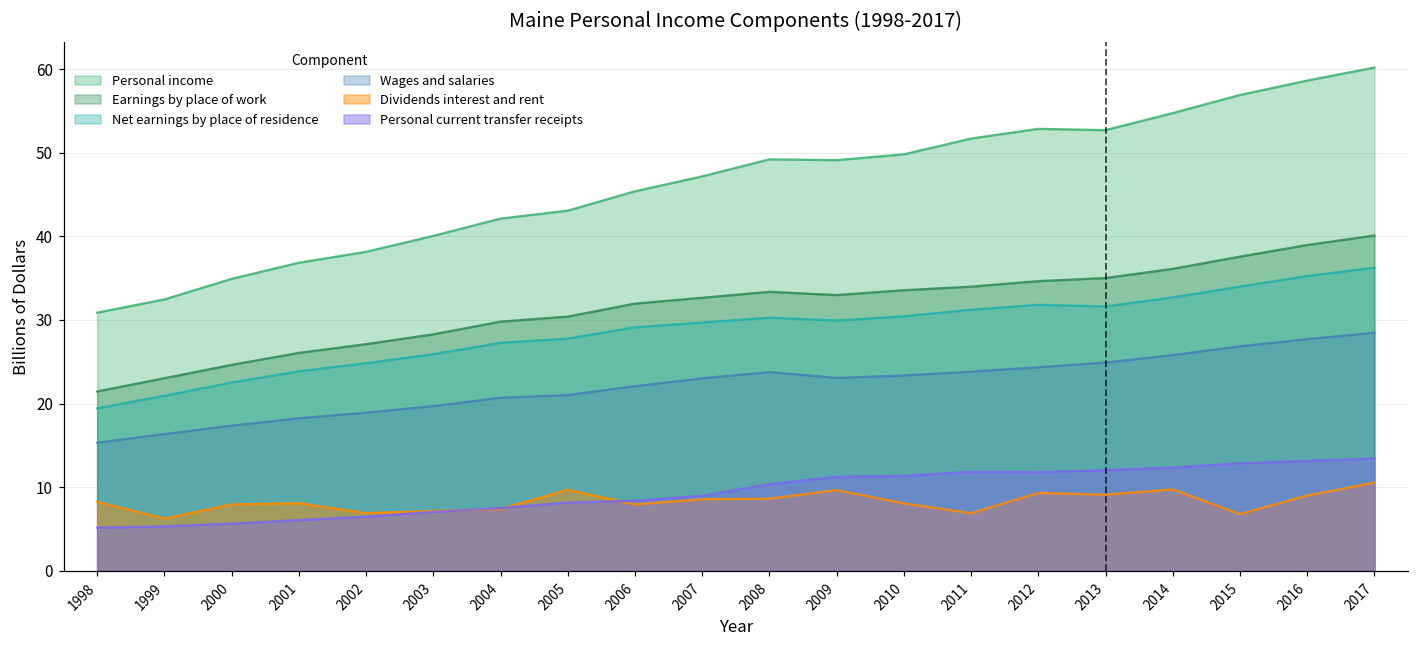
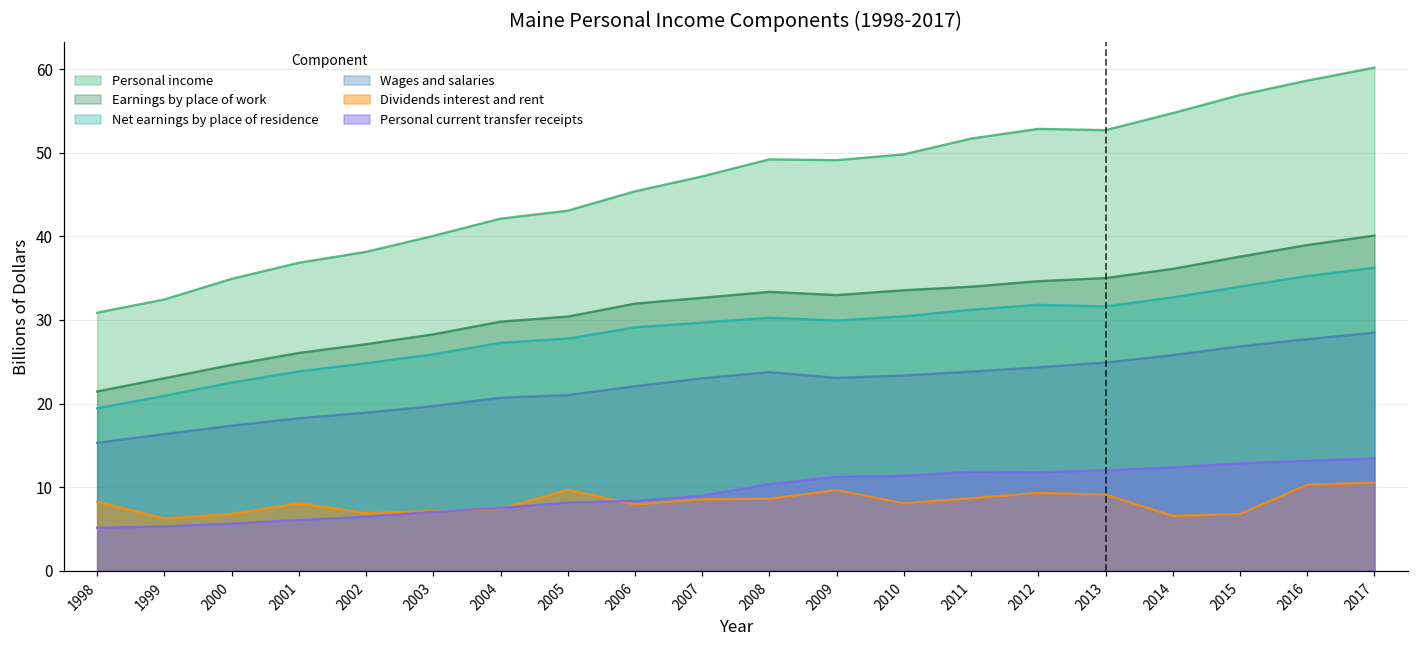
  {
    "Dividends interest and rent": {
      "1998": 8,
      "1999": 6,
-     "2000": 8,
+     "2000": 7,
      "2001": 8,
      "2002": 7,
      "2005": 10,
      "2006": 8,
      "2007": 9,
      "2008": 9,
      "2009": 10,
      "2010": 8,
-     "2011": 7,
+     "2011": 9,
      "2012": 9,
      "2013": 9,
-     "2014": 10,
+     "2014": 7,
      "2015": 7,
-     "2016": 9,
+     "2016": 10,
      "2017": 11
    }
  }
